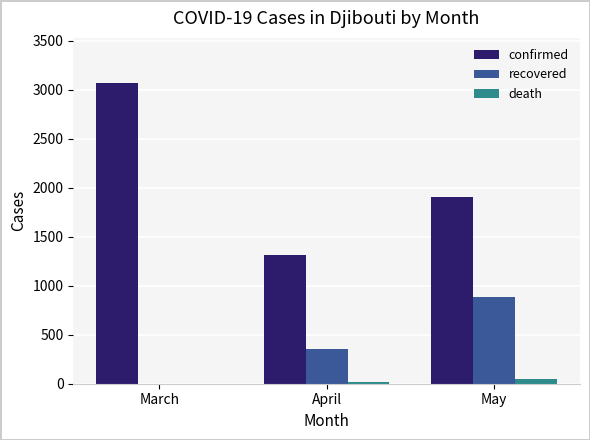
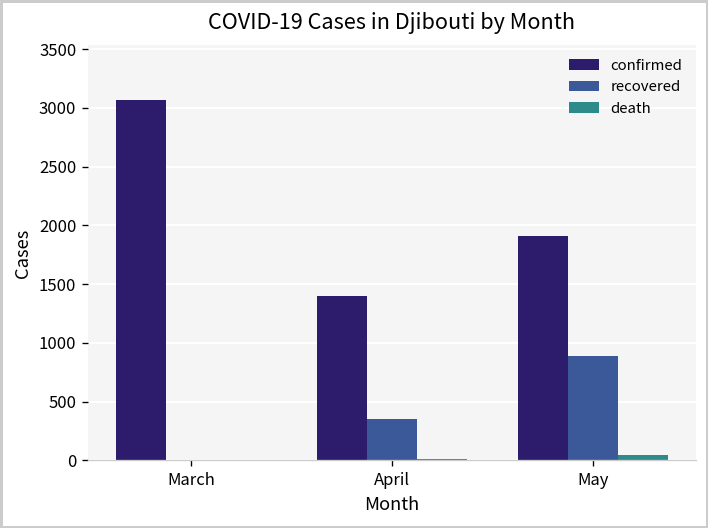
  {
    "confirmed": {
      "March": 3100,
-     "April": 1300,
+     "April": 1400,
      "May": 1900
    }
  }
